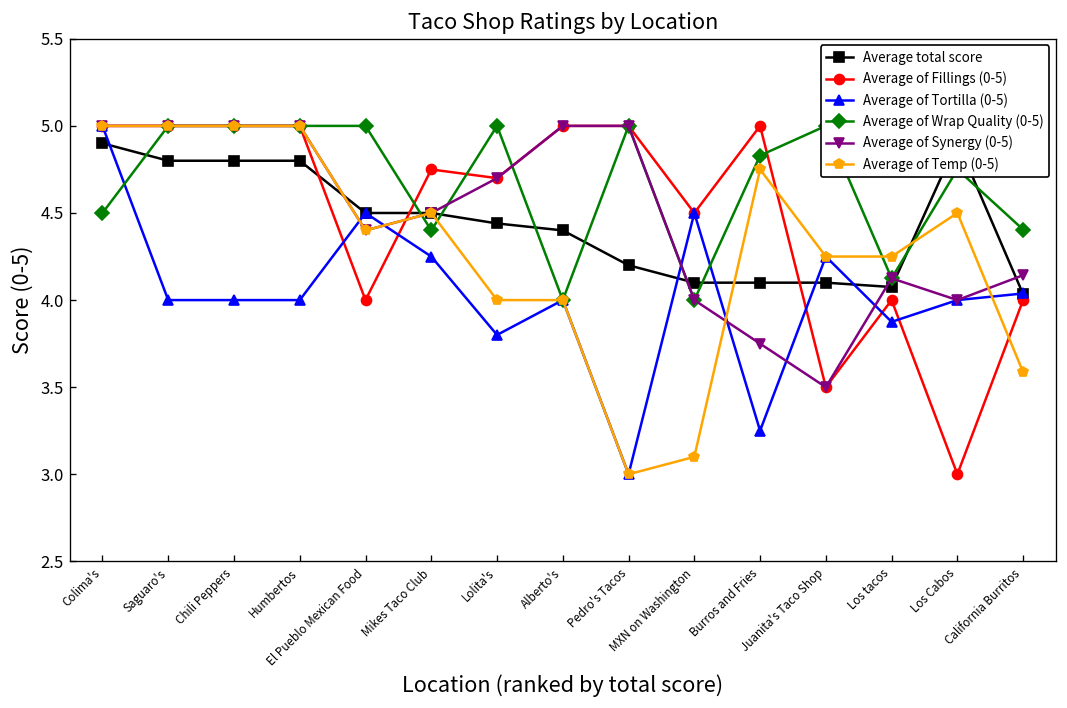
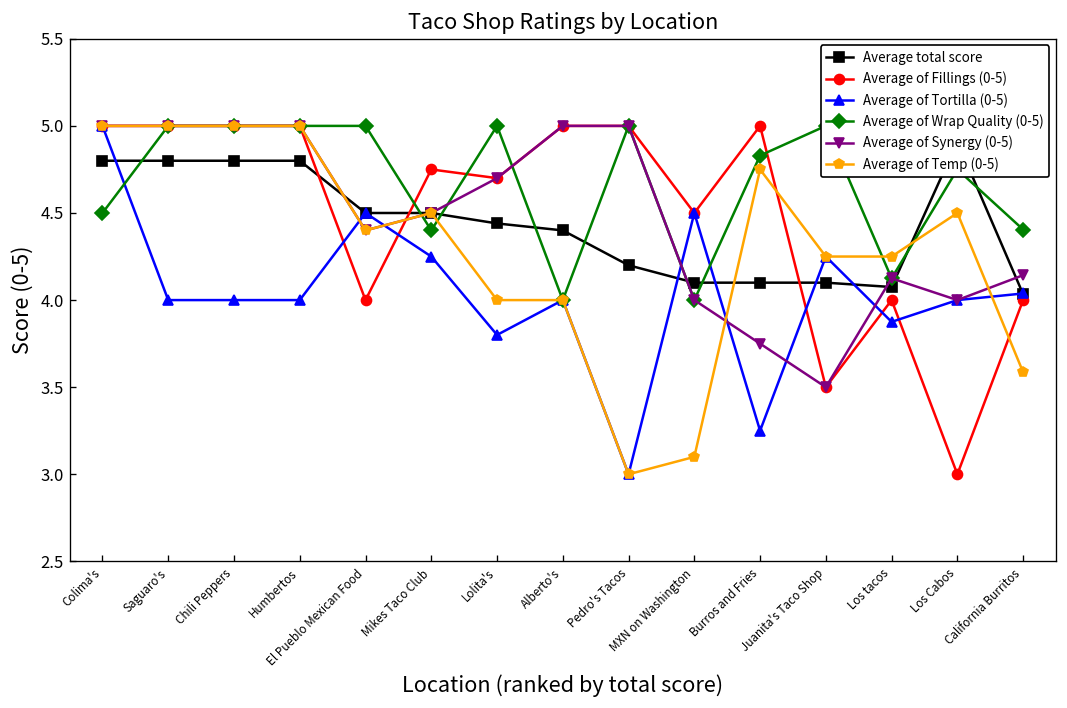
  {
    "Average total score": {
-     "Colima's": 4.9,
+     "Colima's": 4.8,
      "Saguaro's": 4.8,
      "Chili Peppers": 4.8,
      "Humbertos": 4.8,
      "Lolita's": 4.44,
      "Alberto's": 4.4,
      "Pedro's Tacos": 4.2,
      "MXN on Washington": 4.1,
      "Burros and Fries": 4.1,
      "Juanita's Taco Shop": 4.1,
      "Los tacos": 4.08
    },
    "Average of Fillings (0-5)": {
      "El Pueblo Mexican Food": 4.0,
      "Mikes Taco Club": 4.75,
      "Burros and Fries": 5.0,
      "Los tacos": 4.0,
      "Los Cabos": 3.0,
      "California Burritos": 4.0
    },
    "Average of Tortilla (0-5)": {
      "Saguaro's": 4.0,
      "Chili Peppers": 4.0,
      "Humbertos": 4.0,
      "Mikes Taco Club": 4.25,
      "Lolita's": 3.8,
      "Burros and Fries": 3.25,
      "Los tacos": 3.88
    },
    "Average of Wrap Quality (0-5)": {
      "Colima's": 4.5,
      "El Pueblo Mexican Food": 5.0,
      "Mikes Taco Club": 4.4,
      "Lolita's": 5.0,
      "Burros and Fries": 4.83,
      "Los Cabos": 4.75,
      "California Burritos": 4.4
    },
    "Average of Synergy (0-5)": {
      "Burros and Fries": 3.75,
      "California Burritos": 4.14
    },
    "Average of Temp (0-5)": {
      "Lolita's": 4.0,
      "MXN on Washington": 3.1,
      "Burros and Fries": 4.75,
      "Los tacos": 4.25,
      "Los Cabos": 4.5,
      "California Burritos": 3.6
    }
  }
